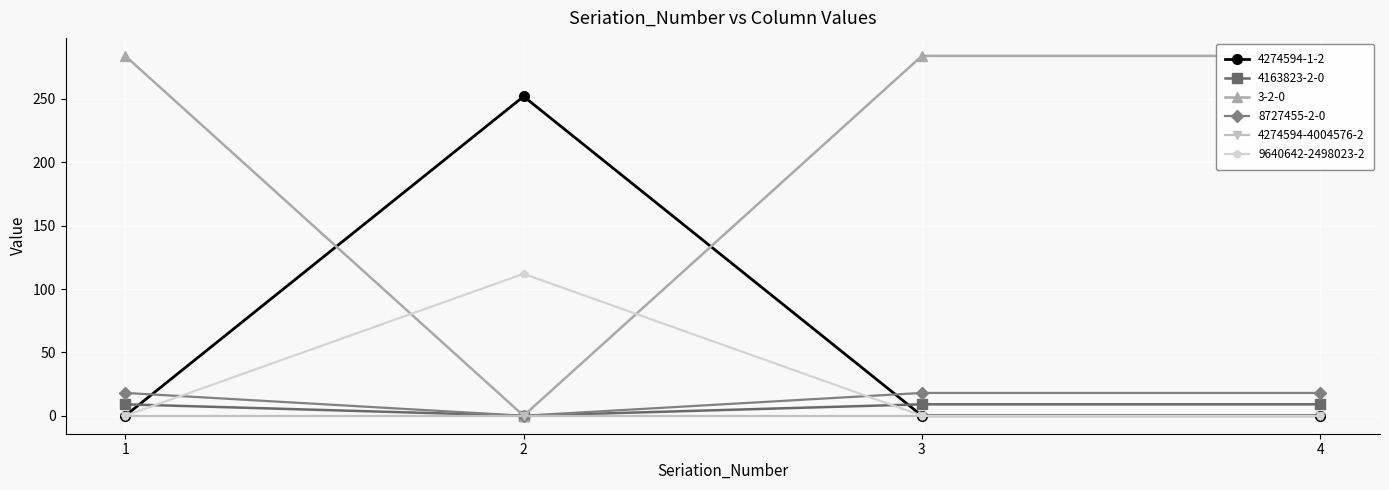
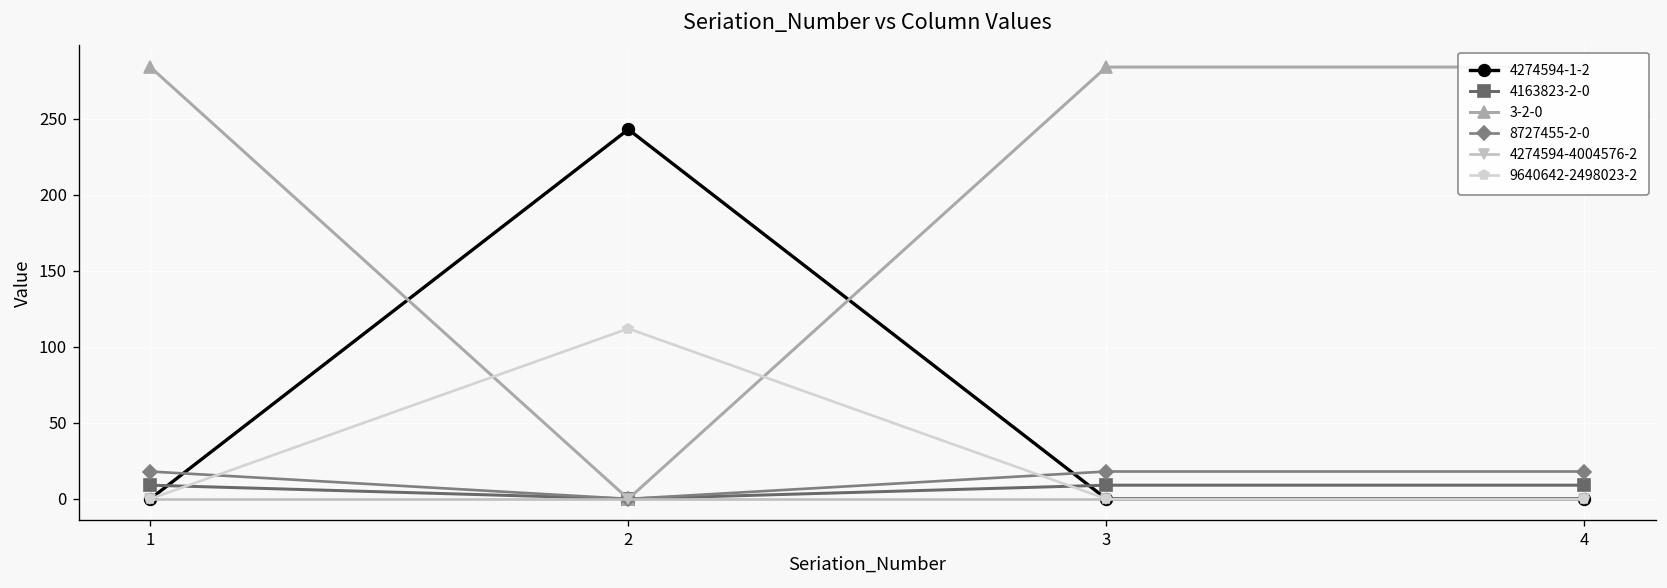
  {
    "4274594-1-2": {
-     "2": 252
+     "2": 243
    }
  }
